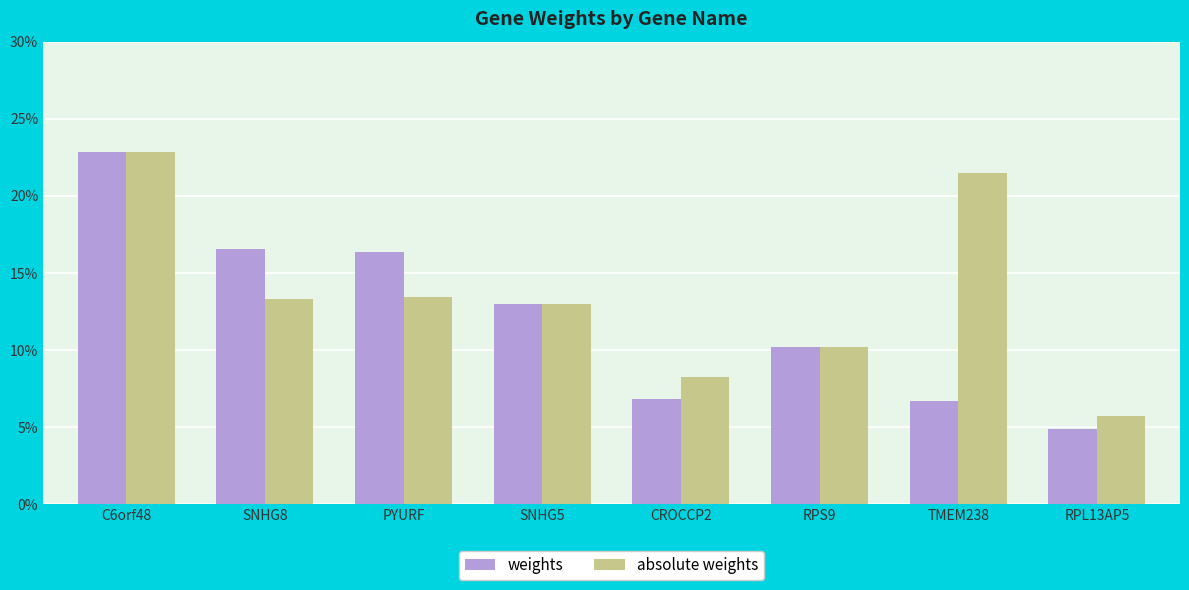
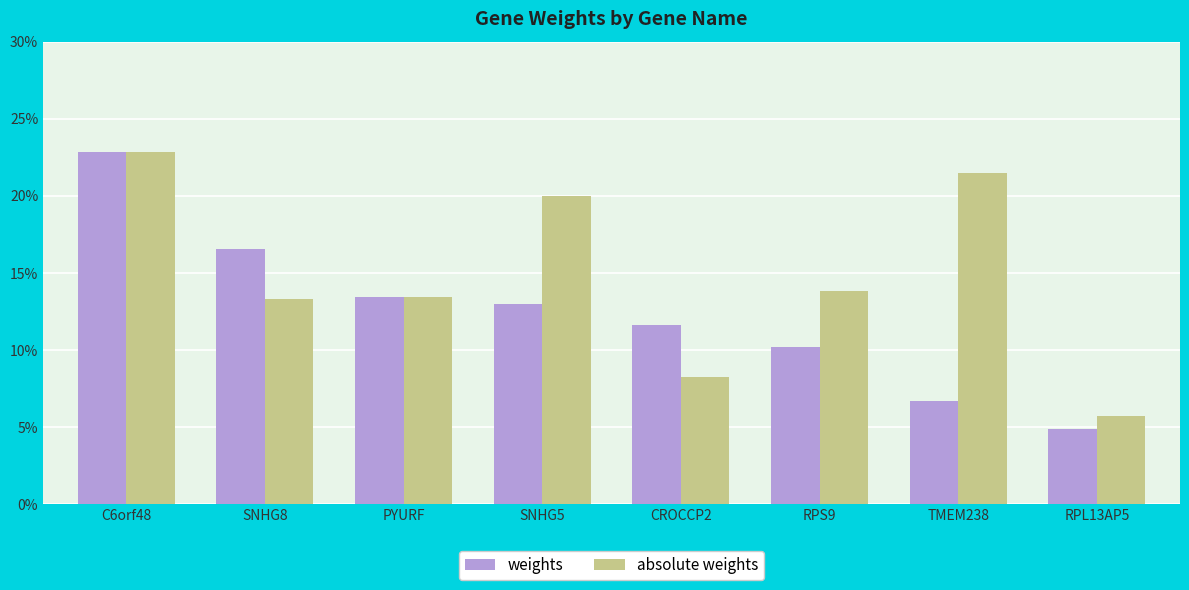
  {
    "weights": {
      "C6orf48": "22.8%",
      "SNHG8": "16.6%",
-     "PYURF": "16.4%",
+     "PYURF": "13.4%",
      "SNHG5": "13.0%",
-     "CROCCP2": "6.8%",
+     "CROCCP2": "11.6%",
      "RPS9": "10.2%",
      "TMEM238": "6.7%",
      "RPL13AP5": "4.9%"
    },
    "absolute weights": {
      "C6orf48": "22.8%",
      "SNHG8": "13.3%",
      "PYURF": "13.4%",
-     "SNHG5": "13.0%",
+     "SNHG5": "20.0%",
      "CROCCP2": "8.2%",
-     "RPS9": "10.2%",
+     "RPS9": "13.8%",
      "TMEM238": "21.5%",
      "RPL13AP5": "5.7%"
    }
  }
